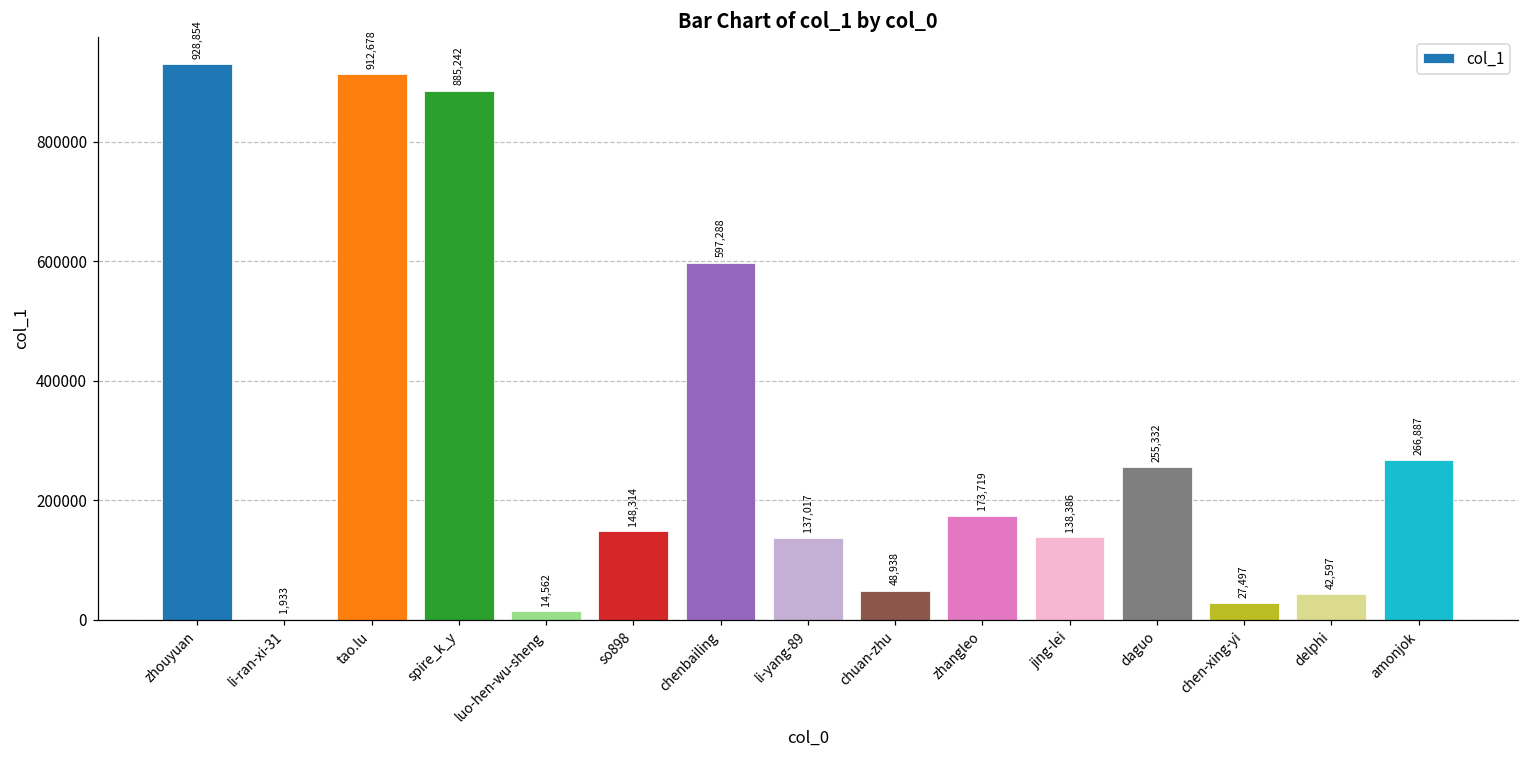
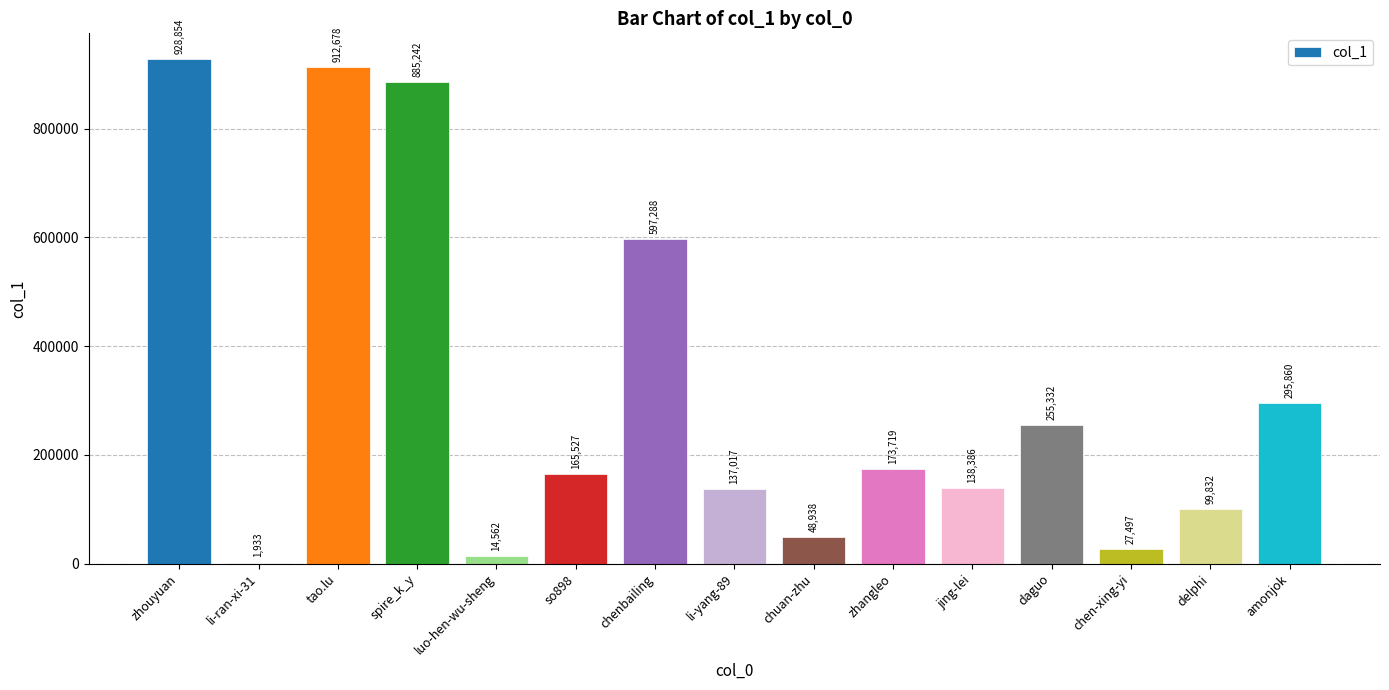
  {
    "zhouyuan": "928,854",
    "li-ran-xi-31": "1,933",
    "tao.lu": "912,678",
    "spire_k_y": "885,242",
    "luo-hen-wu-sheng": "14,562",
-   "so898": "148,314",
+   "so898": "165,527",
    "chenbailing": "597,288",
    "li-yang-89": "137,017",
    "chuan-zhu": "48,938",
    "zhangleo": "173,719",
    "jing-lei": "138,386",
    "daguo": "255,332",
    "chen-xing-yi": "27,497",
-   "delphi": "42,597",
-   "amonjok": "266,887"
+   "delphi": "99,832",
+   "amonjok": "295,860"
  }
